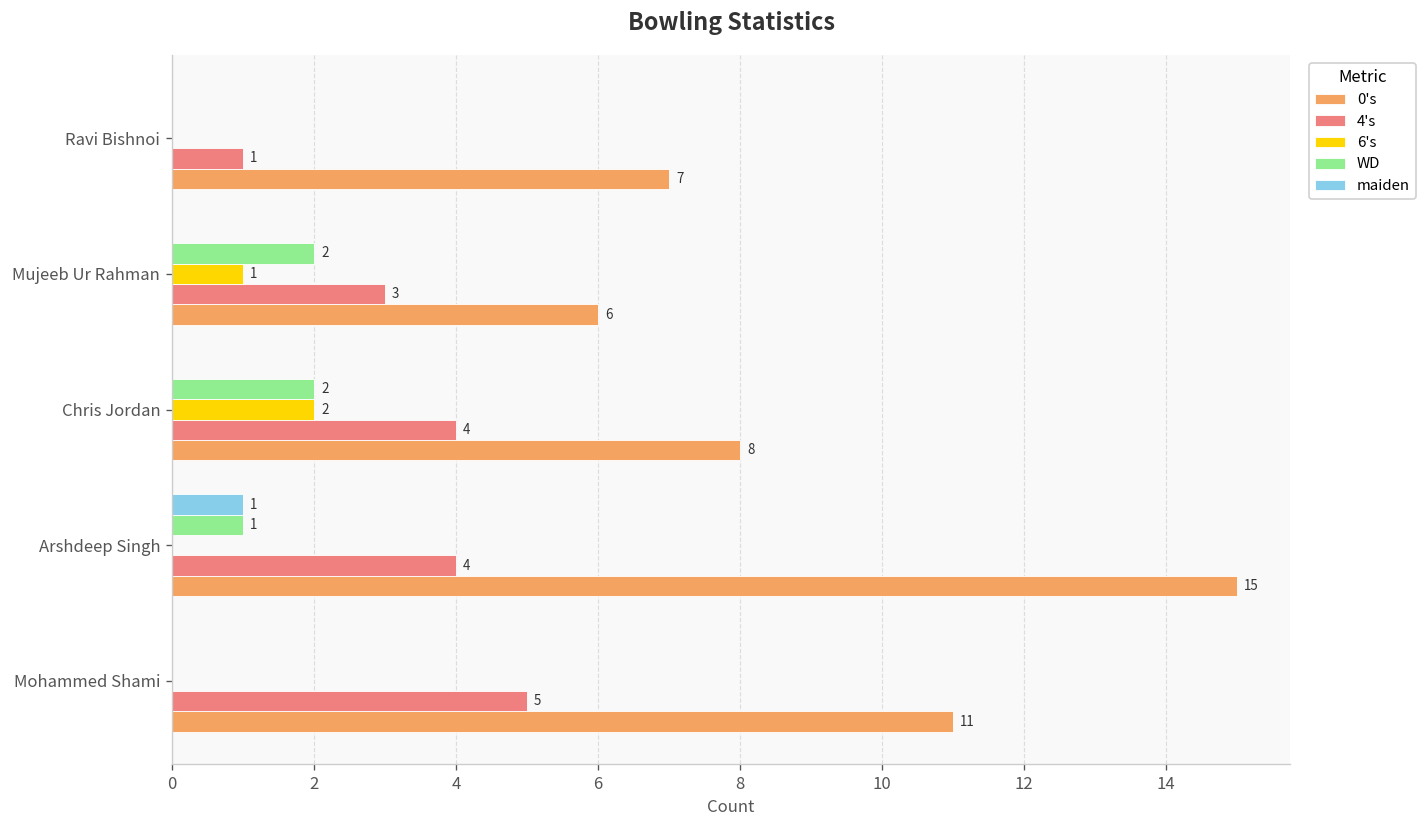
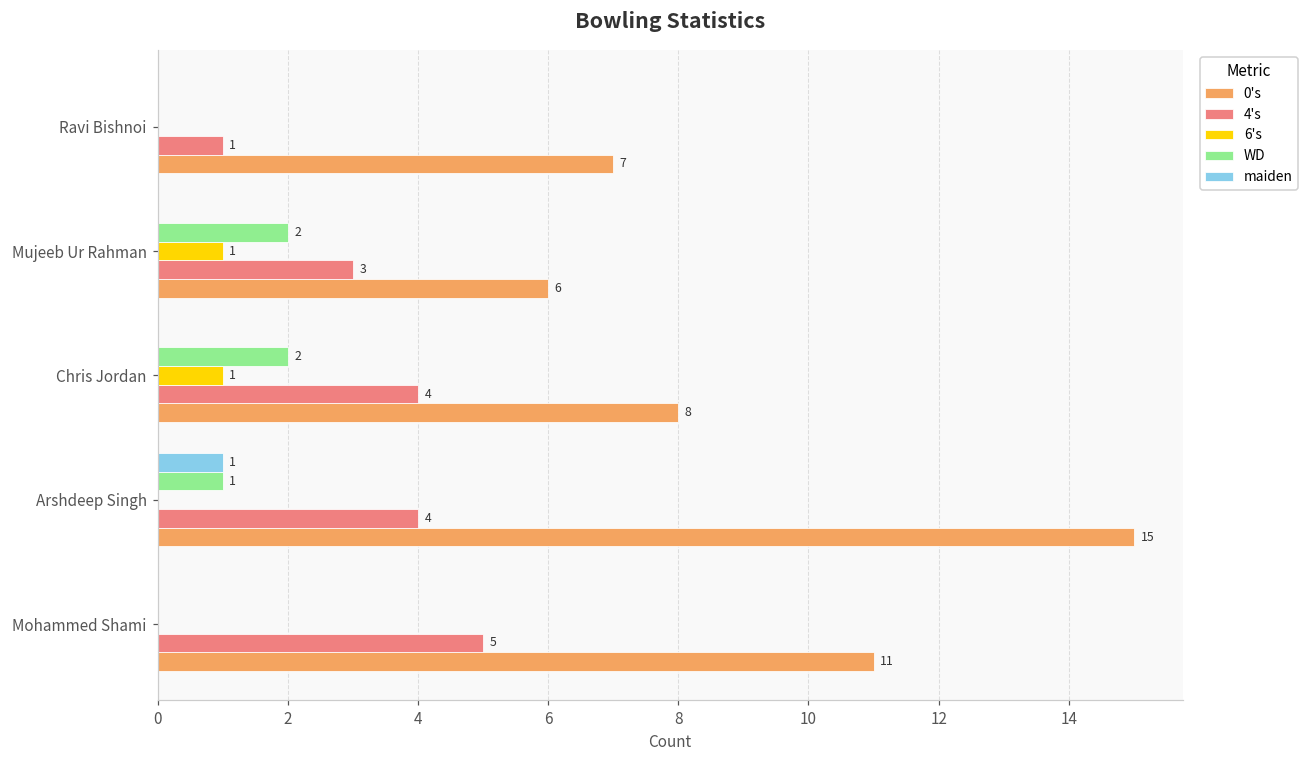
  {
    "6's": {
      "Mujeeb Ur Rahman": 1,
-     "Chris Jordan": 2
+     "Chris Jordan": 1
    },
    "WD": {
      "Mujeeb Ur Rahman": 2,
      "Chris Jordan": 2,
      "Arshdeep Singh": 1
    },
    "maiden": {
      "Arshdeep Singh": 1
    }
  }
